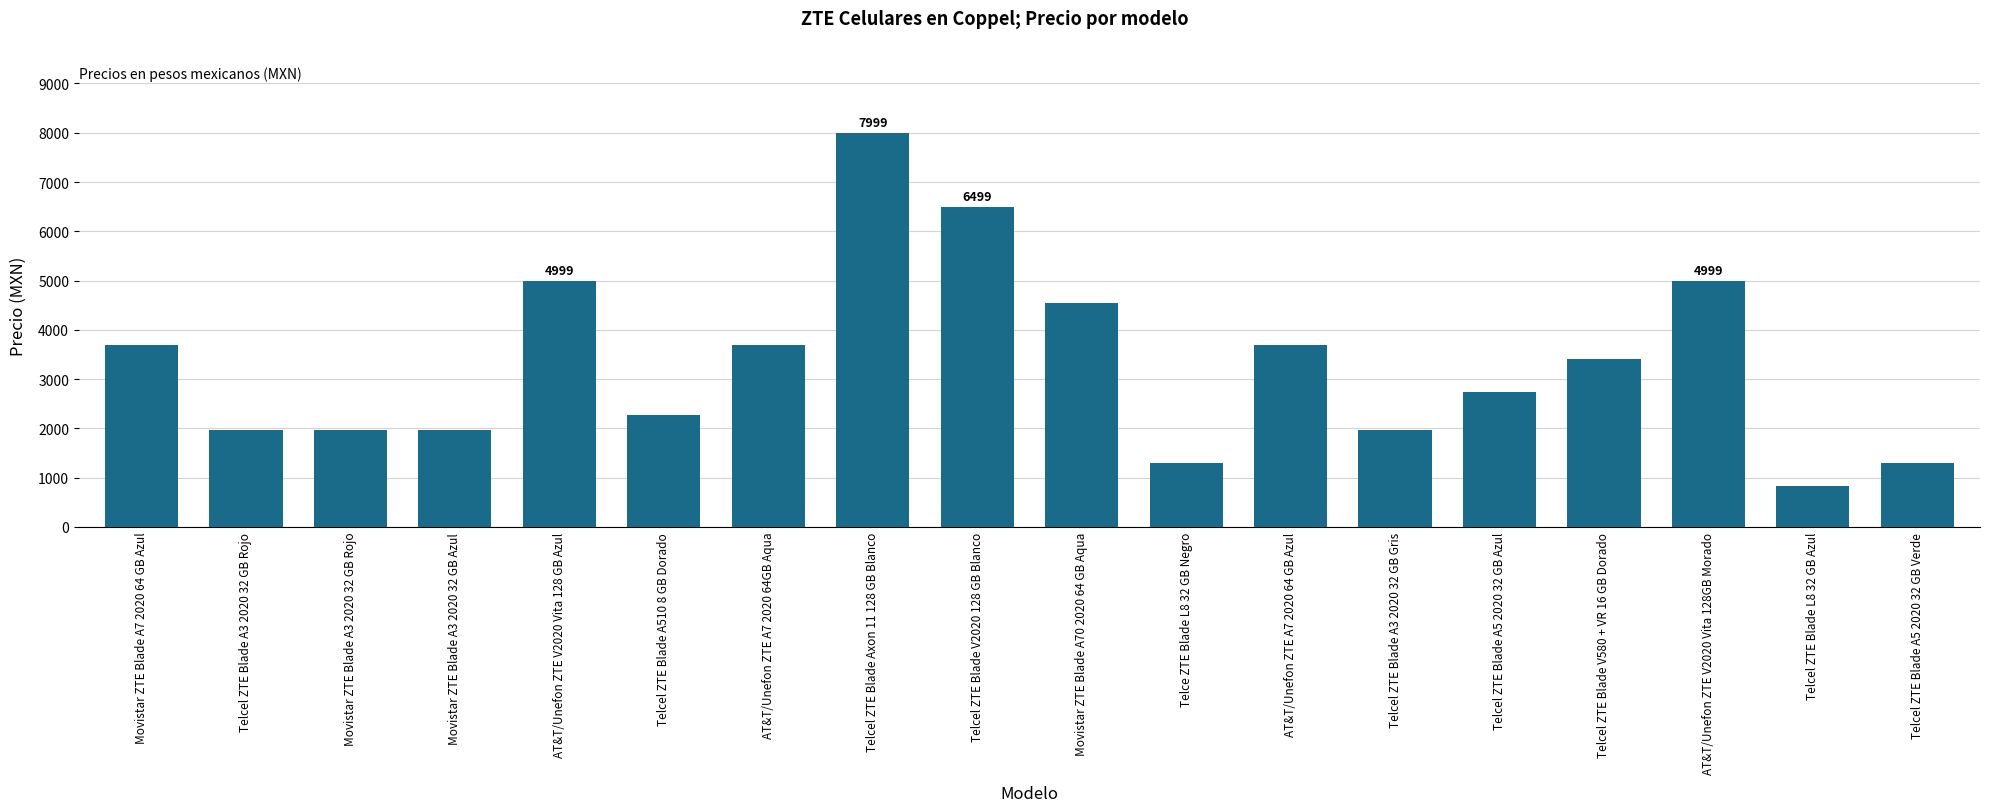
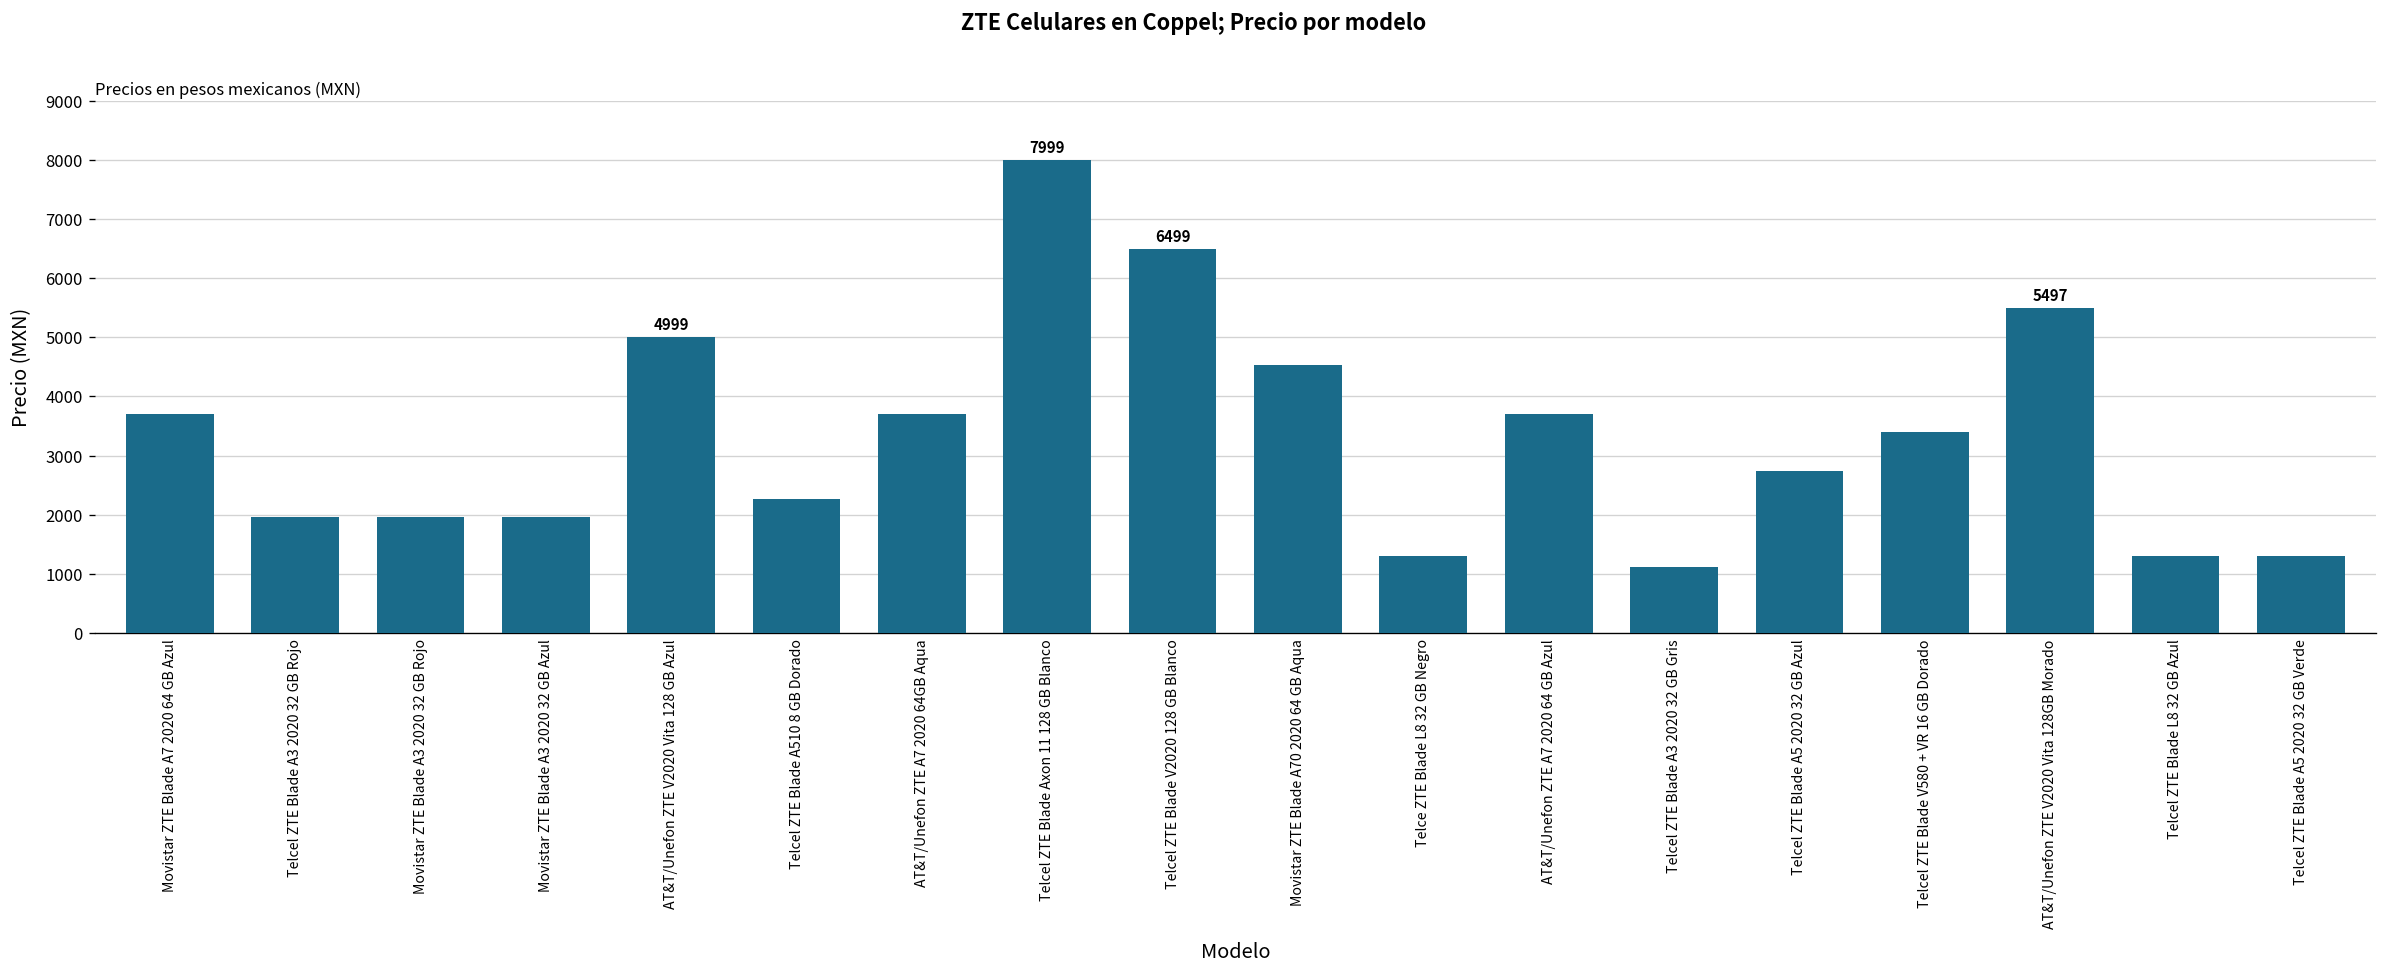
  {
    "AT&T/Unefon ZTE V2020 Vita 128 GB Azul": 4999,
    "Telcel ZTE Blade Axon 11 128 GB Blanco": 7999,
    "Telcel ZTE Blade V2020 128 GB Blanco": 6499,
-   "Telcel ZTE Blade A3 2020 32 GB Gris": 2000,
-   "AT&T/Unefon ZTE V2020 Vita 128GB Morado": 4999,
-   "Telcel ZTE Blade L8 32 GB Azul": 800
+   "Telcel ZTE Blade A3 2020 32 GB Gris": 1100,
+   "AT&T/Unefon ZTE V2020 Vita 128GB Morado": 5497,
+   "Telcel ZTE Blade L8 32 GB Azul": 1300
  }
